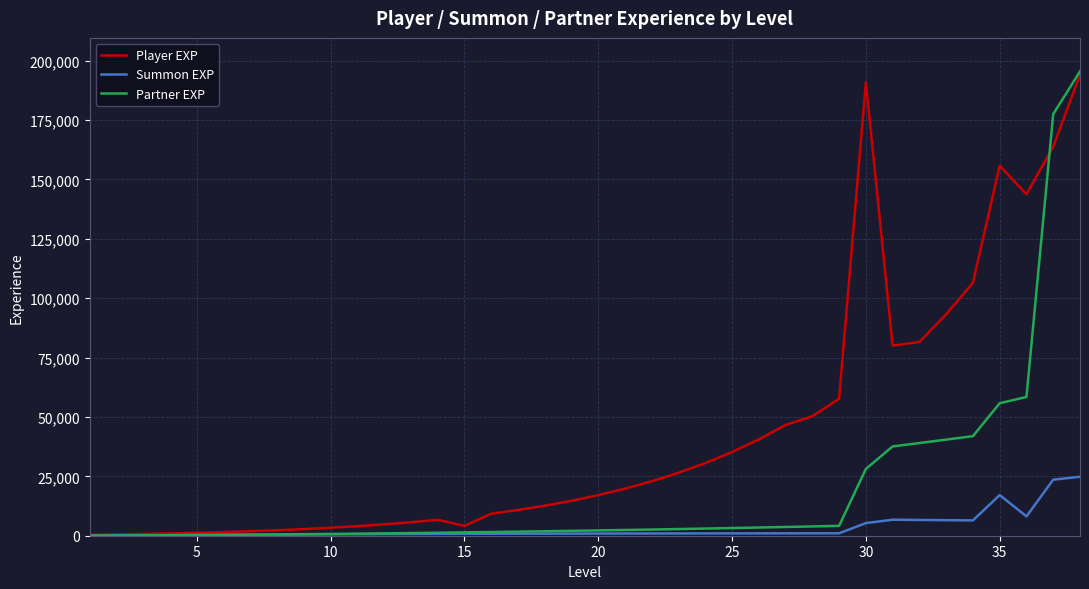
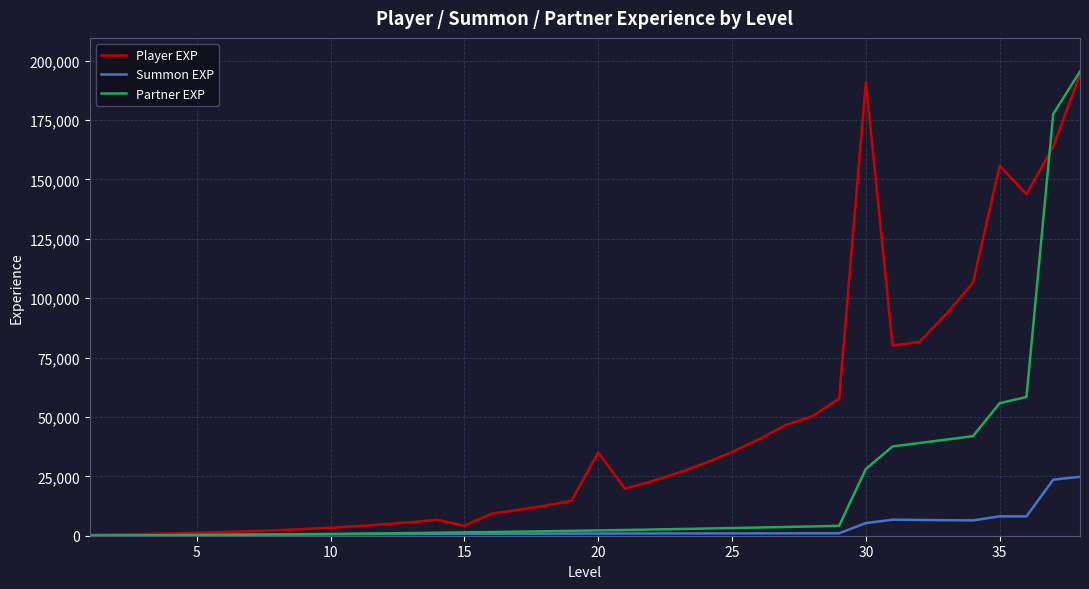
  {
    "Player EXP": {
      "10": "3,000",
      "15": "4,000",
-     "20": "17,000",
+     "20": "35,000",
      "25": "35,000",
      "30": "191,000",
      "35": "156,000"
    },
    "Summon EXP": {
      "20": "1,000",
      "25": "1,000",
      "30": "5,000",
-     "35": "17,000"
+     "35": "8,000"
    },
    "Partner EXP": {
      "20": "2,000",
      "25": "3,000",
      "30": "28,000",
      "35": "56,000"
    }
  }
